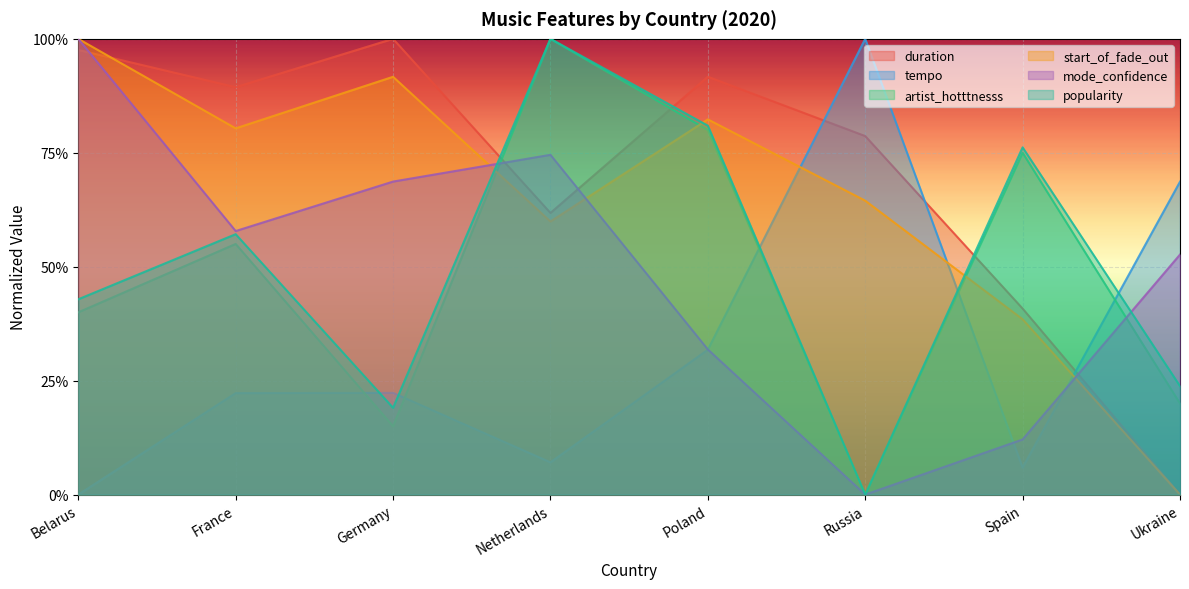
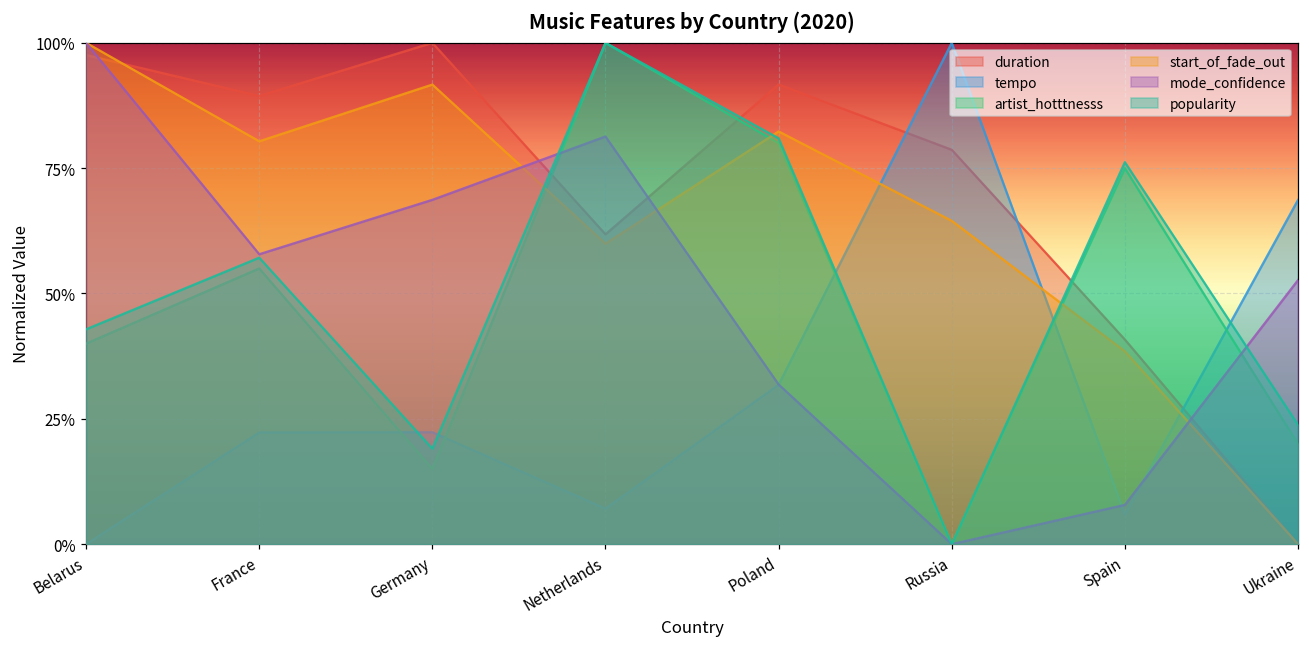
  {
    "mode_confidence": {
      "France": "58%",
      "Germany": "69%",
-     "Netherlands": "75%",
-     "Spain": "12%",
+     "Netherlands": "81%",
+     "Spain": "8%",
      "Ukraine": "53%"
    }
  }
